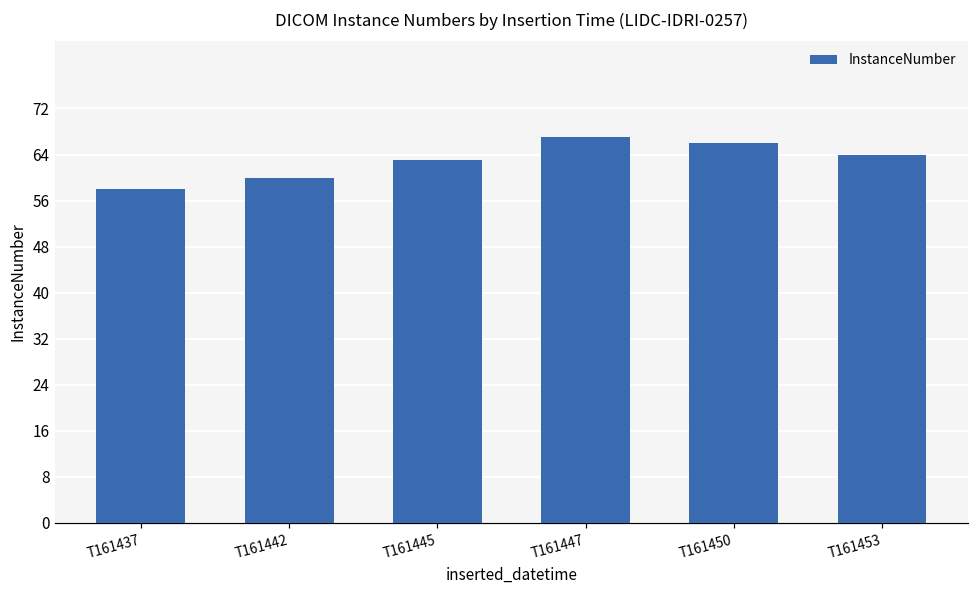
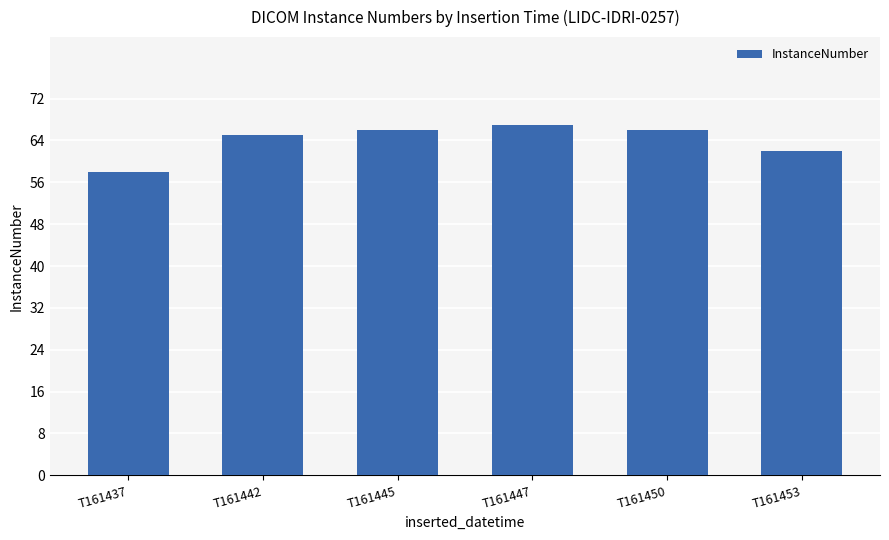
  {
    "T161437": 58,
-   "T161442": 60,
-   "T161445": 63,
+   "T161442": 65,
+   "T161445": 66,
    "T161447": 67,
    "T161450": 66,
-   "T161453": 64
+   "T161453": 62
  }
